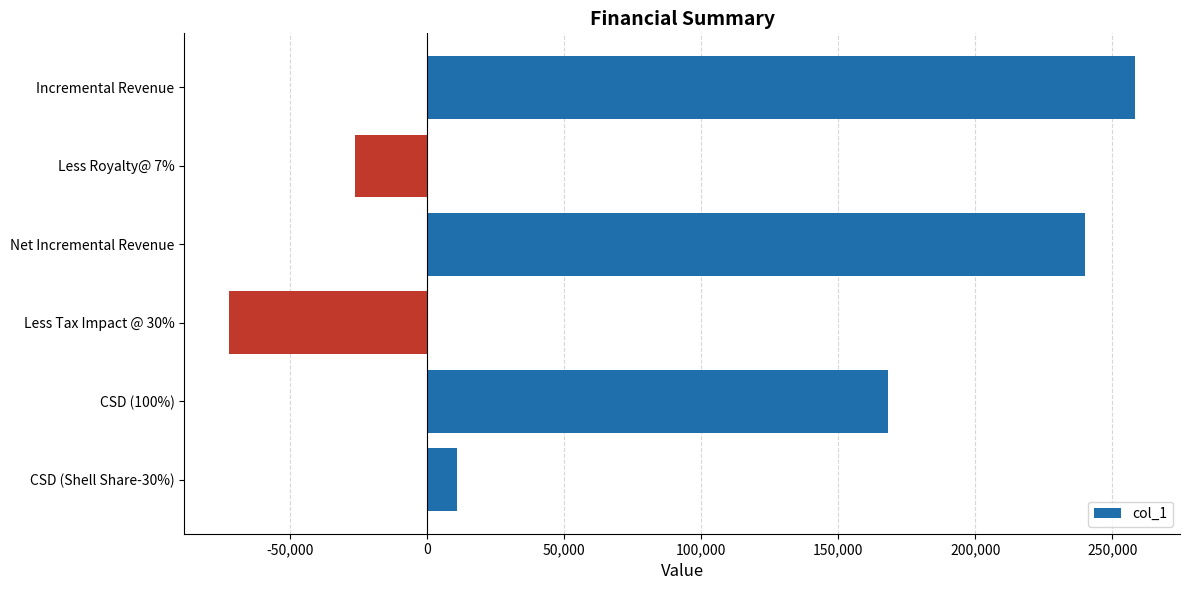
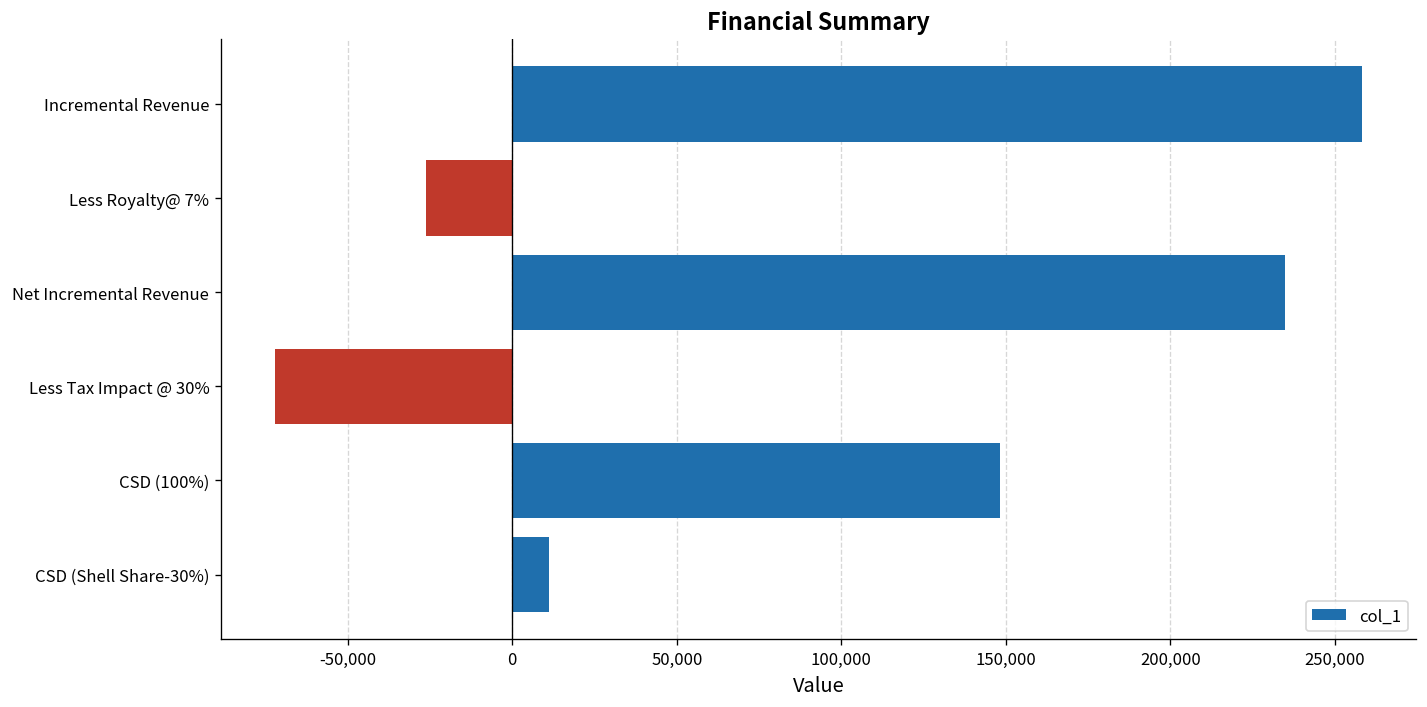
  {
    "Incremental Revenue": "258,000",
    "Less Royalty@ 7%": "-26,000",
-   "Net Incremental Revenue": "240,000",
+   "Net Incremental Revenue": "235,000",
    "Less Tax Impact @ 30%": "-72,000",
-   "CSD (100%)": "168,000",
+   "CSD (100%)": "148,000",
    "CSD (Shell Share-30%)": "11,000"
  }
